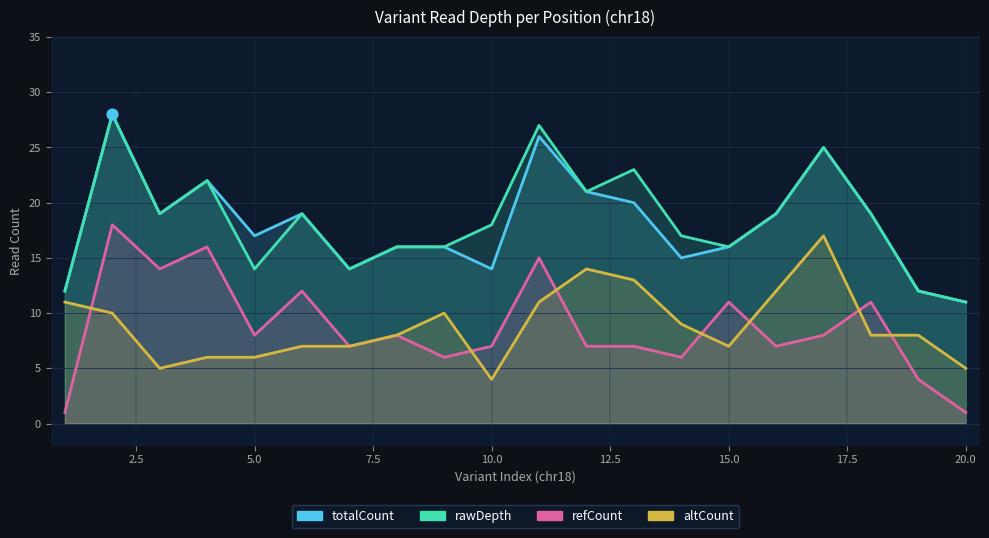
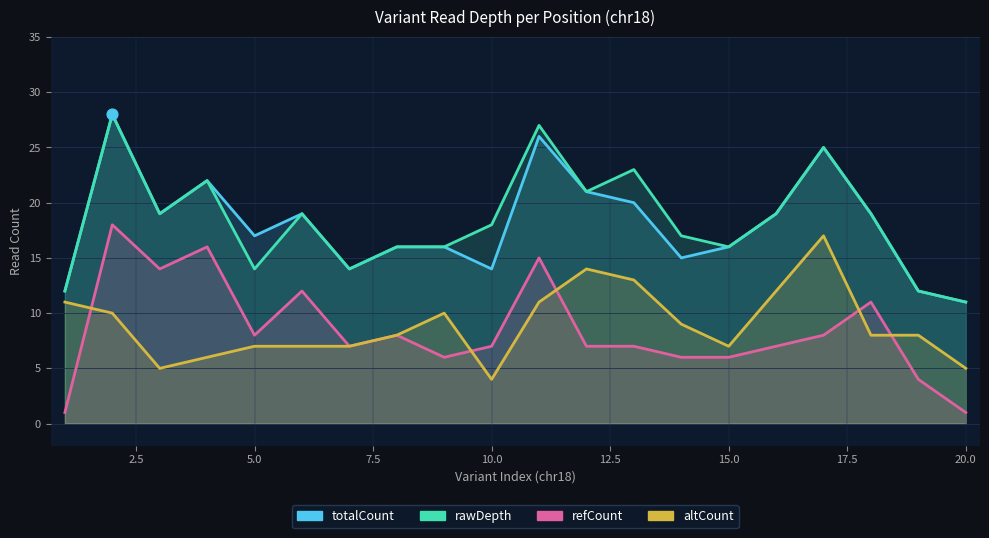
  {
    "rawDepth": {
      "5.0": 14,
      "10.0": 18
    },
    "refCount": {
      "5.0": 8,
      "10.0": 7,
-     "15.0": 11,
+     "15.0": 6,
      "20.0": 1
    },
    "altCount": {
-     "5.0": 6,
+     "5.0": 7,
      "10.0": 4,
      "15.0": 7,
      "20.0": 5
    }
  }
